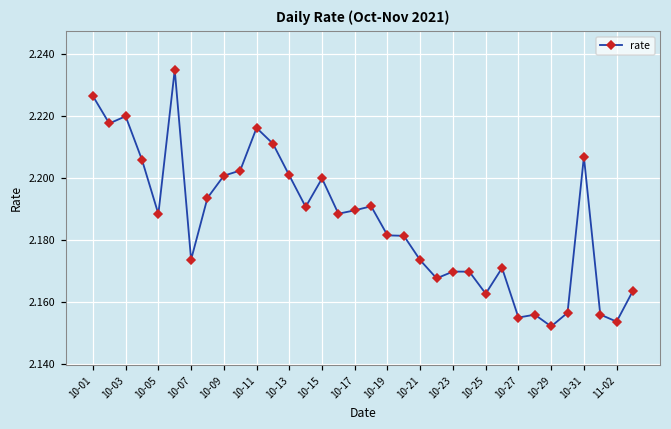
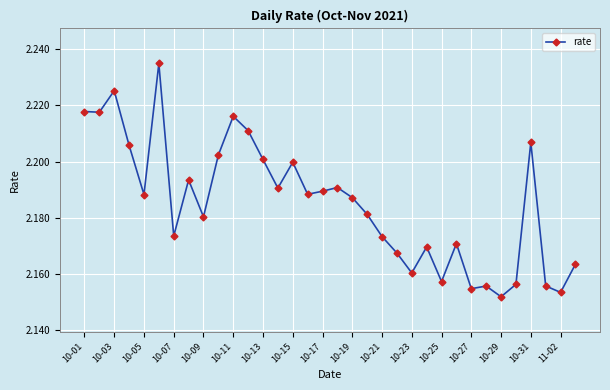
  {
-   "10-01": 2.226,
-   "10-03": 2.220,
+   "10-01": 2.218,
+   "10-03": 2.225,
    "10-05": 2.188,
    "10-07": 2.174,
-   "10-09": 2.201,
+   "10-09": 2.180,
    "10-11": 2.216,
    "10-13": 2.201,
    "10-15": 2.200,
    "10-17": 2.189,
-   "10-19": 2.181,
+   "10-19": 2.187,
    "10-21": 2.173,
-   "10-23": 2.170,
-   "10-25": 2.163,
+   "10-23": 2.160,
+   "10-25": 2.157,
    "10-27": 2.155,
    "10-29": 2.152,
    "10-31": 2.207,
    "11-02": 2.154
  }
